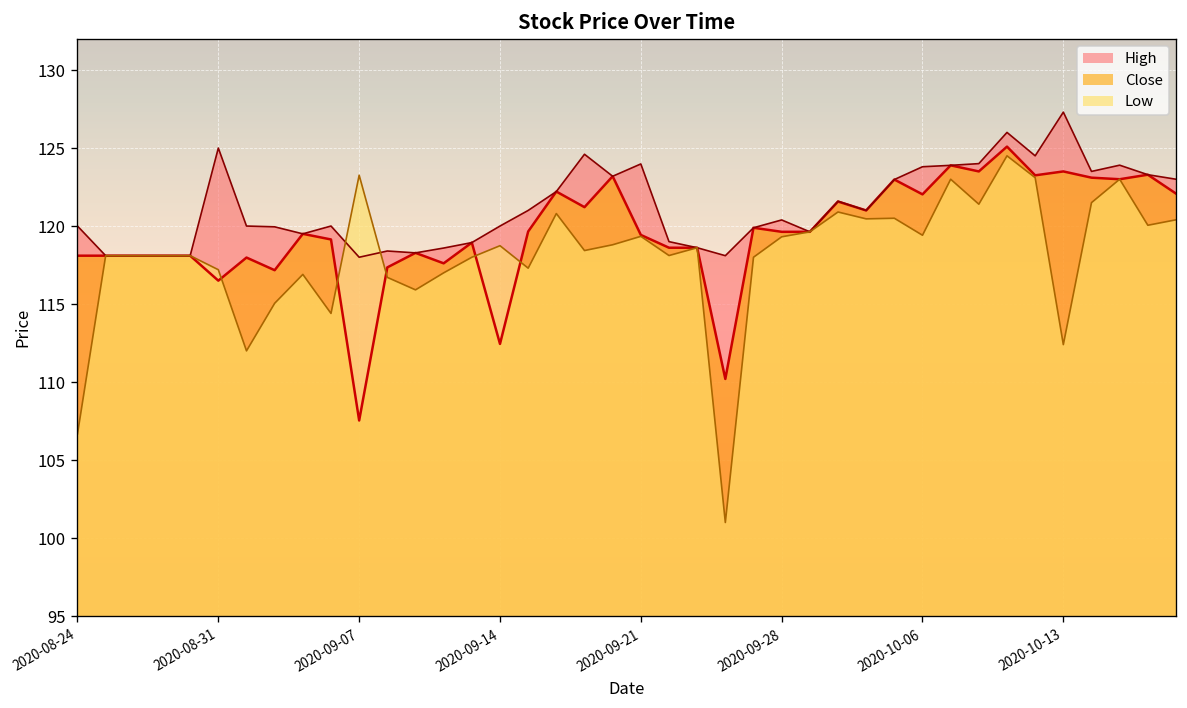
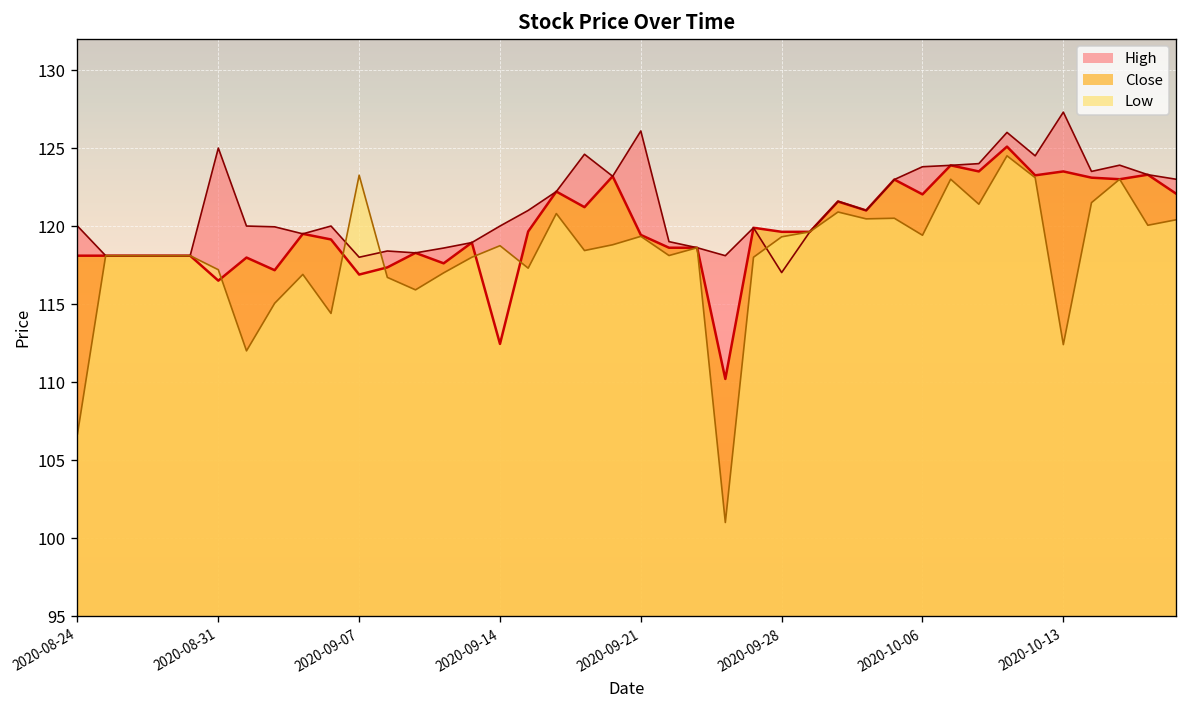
  {
    "High": {
      "2020-08-24": 120.0,
      "2020-08-31": 125.0,
      "2020-09-07": 118.0,
      "2020-09-14": 120.0,
-     "2020-09-21": 124.0,
-     "2020-09-28": 120.4,
+     "2020-09-21": 126.1,
+     "2020-09-28": 117.0,
      "2020-10-06": 123.8,
      "2020-10-13": 127.3
    },
    "Close": {
      "2020-08-24": 118.1,
      "2020-08-31": 116.5,
-     "2020-09-07": 107.5,
+     "2020-09-07": 116.9,
      "2020-09-14": 112.4,
      "2020-09-28": 119.6,
      "2020-10-06": 122.0,
      "2020-10-13": 123.5
    },
    "Low": {
      "2020-08-24": 106.7,
      "2020-08-31": 117.2,
      "2020-09-07": 123.3,
      "2020-09-14": 118.7,
      "2020-09-28": 119.3,
      "2020-10-06": 119.4,
      "2020-10-13": 112.4
    }
  }
